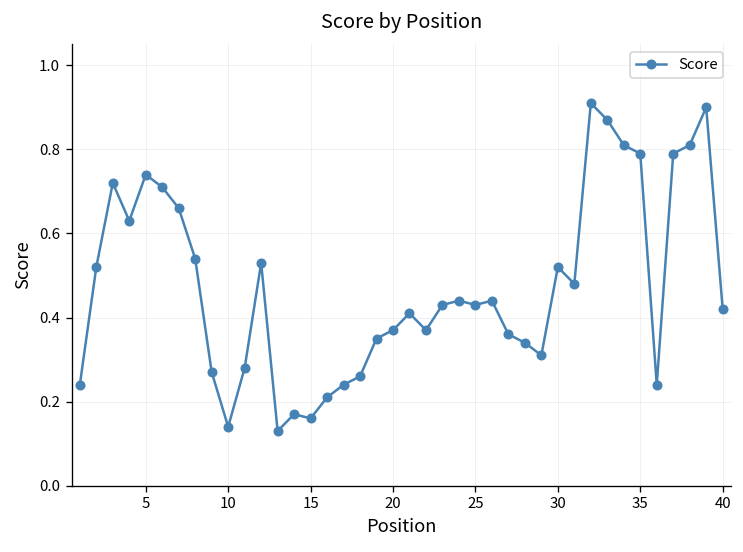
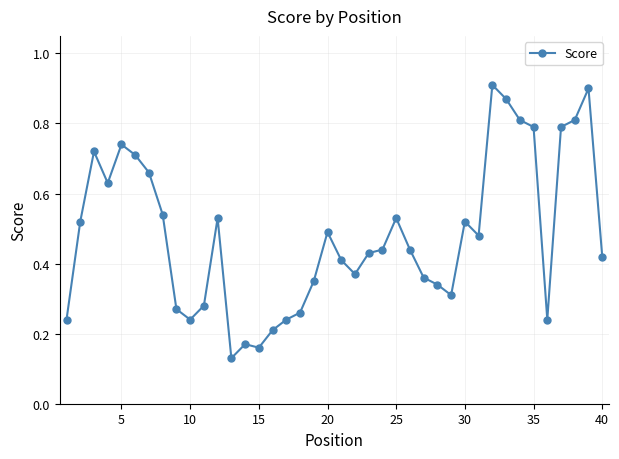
  {
    "5": 0.74,
-   "10": 0.14,
+   "10": 0.24,
    "15": 0.16,
-   "20": 0.37,
-   "25": 0.43,
+   "20": 0.49,
+   "25": 0.53,
    "30": 0.52,
    "35": 0.79,
    "40": 0.42
  }
